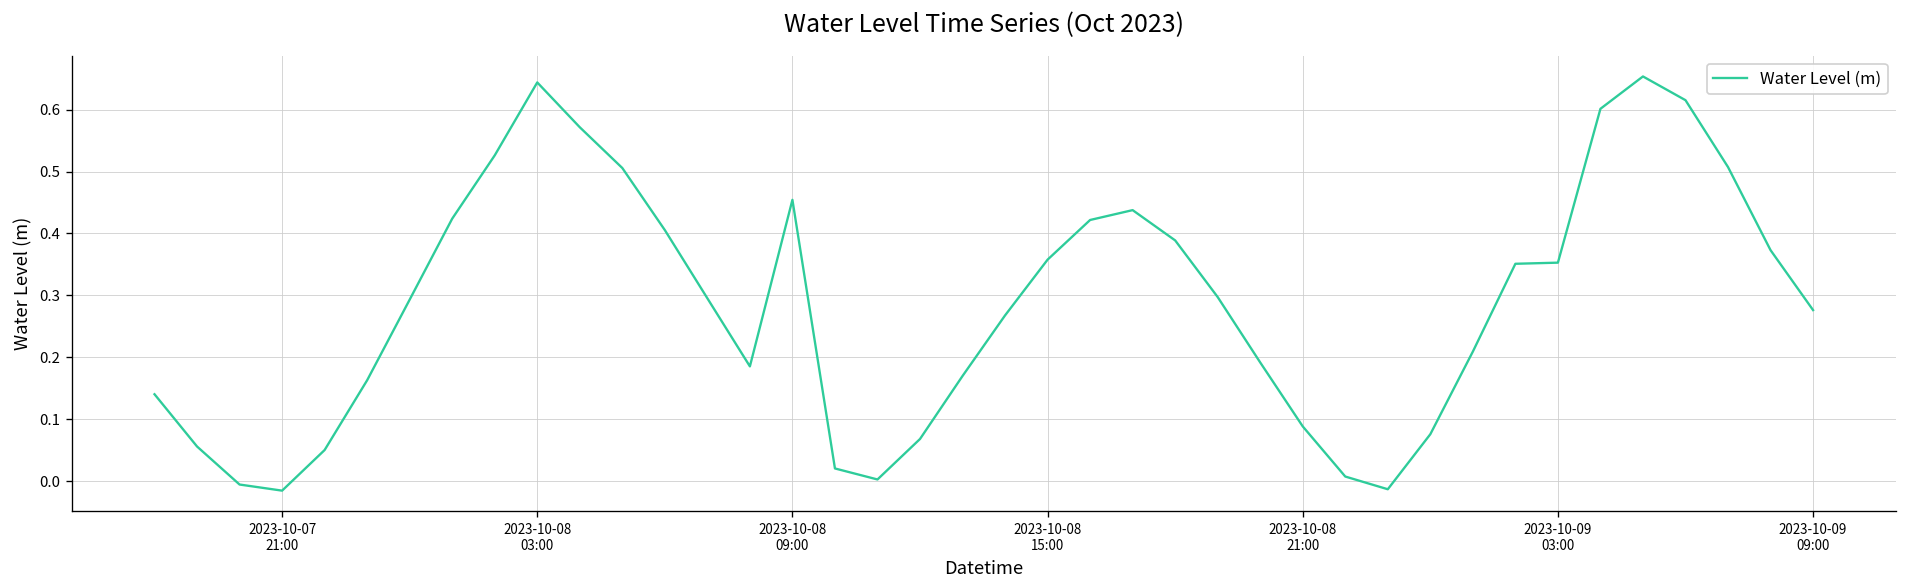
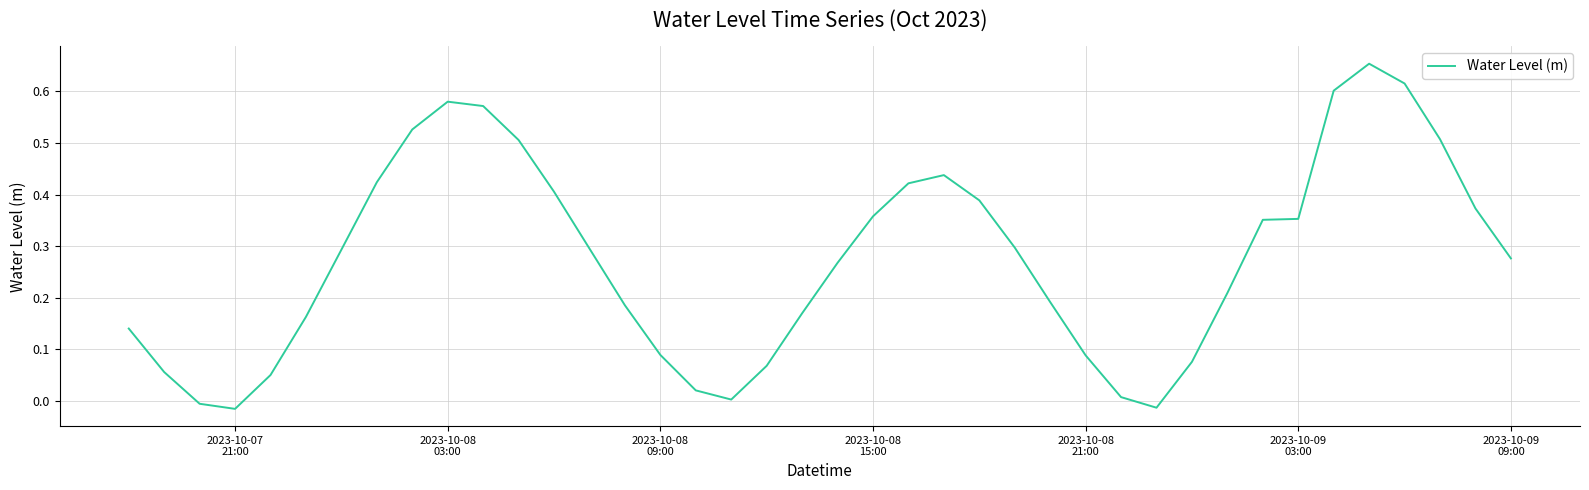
  {
    "2023-10-07 21:00": -0.02,
-   "2023-10-08 03:00": 0.64,
-   "2023-10-08 09:00": 0.45,
+   "2023-10-08 03:00": 0.58,
+   "2023-10-08 09:00": 0.09,
    "2023-10-08 15:00": 0.36,
    "2023-10-08 21:00": 0.09,
    "2023-10-09 03:00": 0.35,
    "2023-10-09 09:00": 0.28
  }
